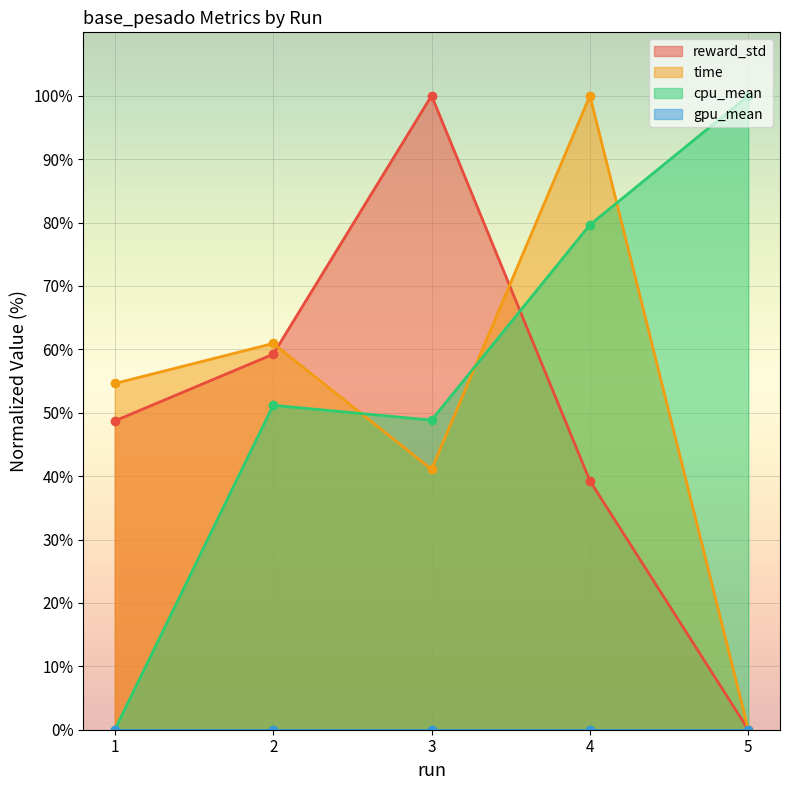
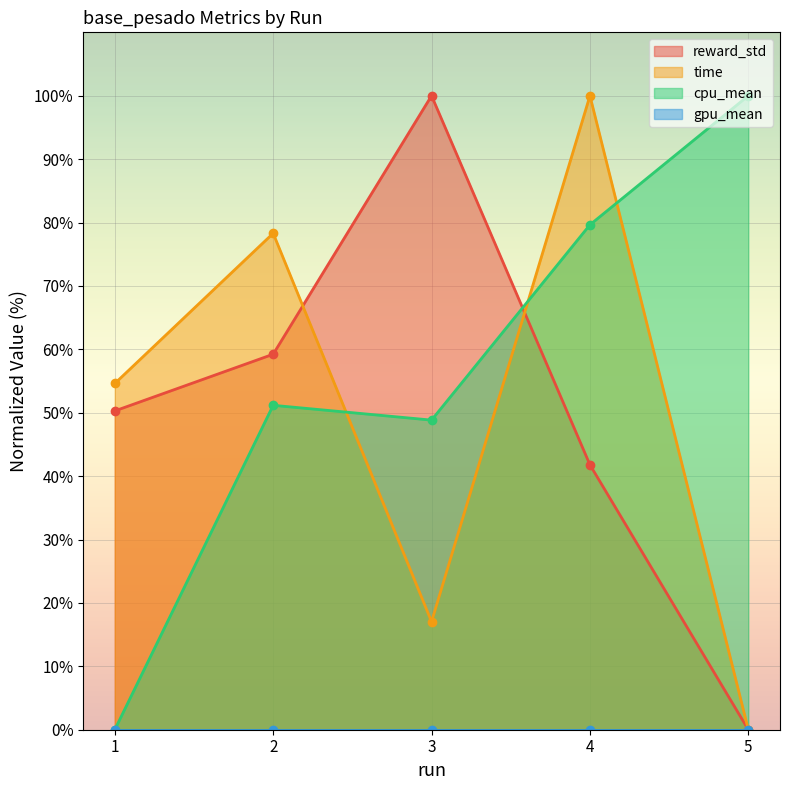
  {
    "reward_std": {
-     "1": "49%",
+     "1": "50%",
      "2": "59%",
      "3": "100%",
-     "4": "39%"
+     "4": "42%"
    },
    "time": {
      "1": "55%",
-     "2": "61%",
-     "3": "41%",
+     "2": "78%",
+     "3": "17%",
      "4": "100%"
    },
    "cpu_mean": {
      "2": "51%",
      "3": "49%",
      "4": "80%"
    },
    "gpu_mean": {
      "2": "0%",
      "3": "0%",
      "4": "0%"
    }
  }
